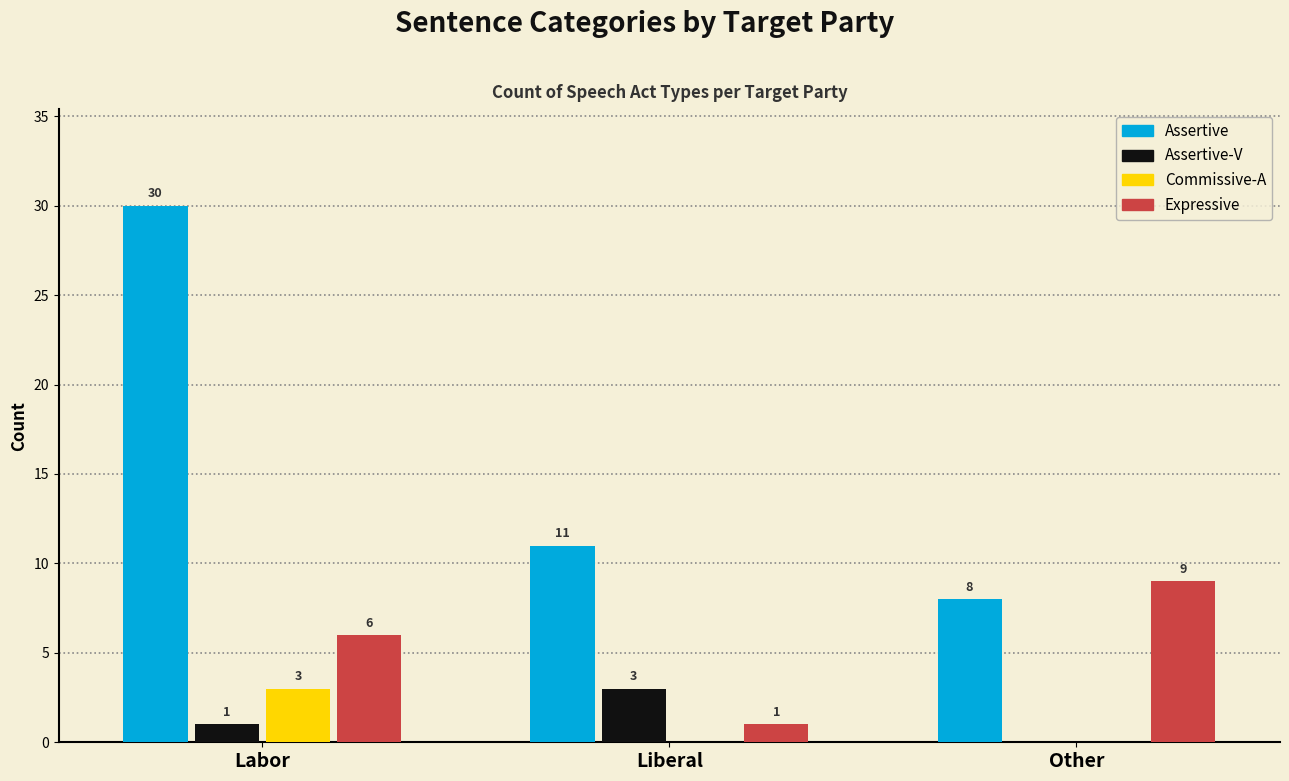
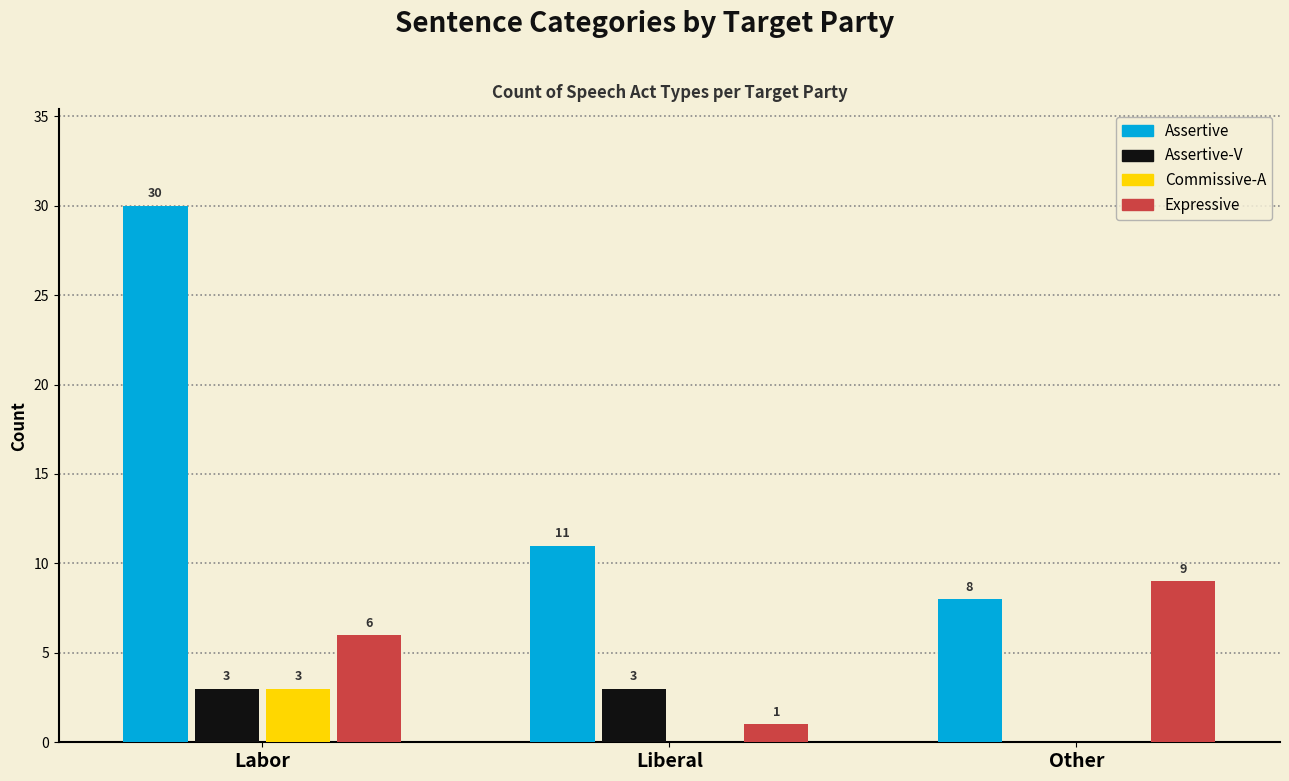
  {
    "Assertive": {
      "Labor": 30,
      "Liberal": 11,
      "Other": 8
    },
    "Assertive-V": {
-     "Labor": 1,
+     "Labor": 3,
      "Liberal": 3
    },
    "Commissive-A": {
      "Labor": 3
    },
    "Expressive": {
      "Labor": 6,
      "Liberal": 1,
      "Other": 9
    }
  }
